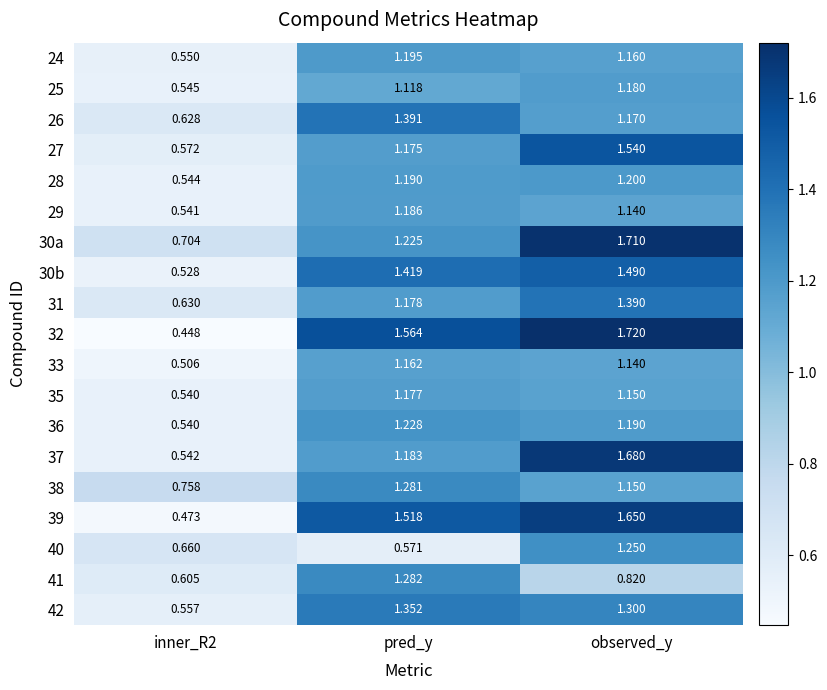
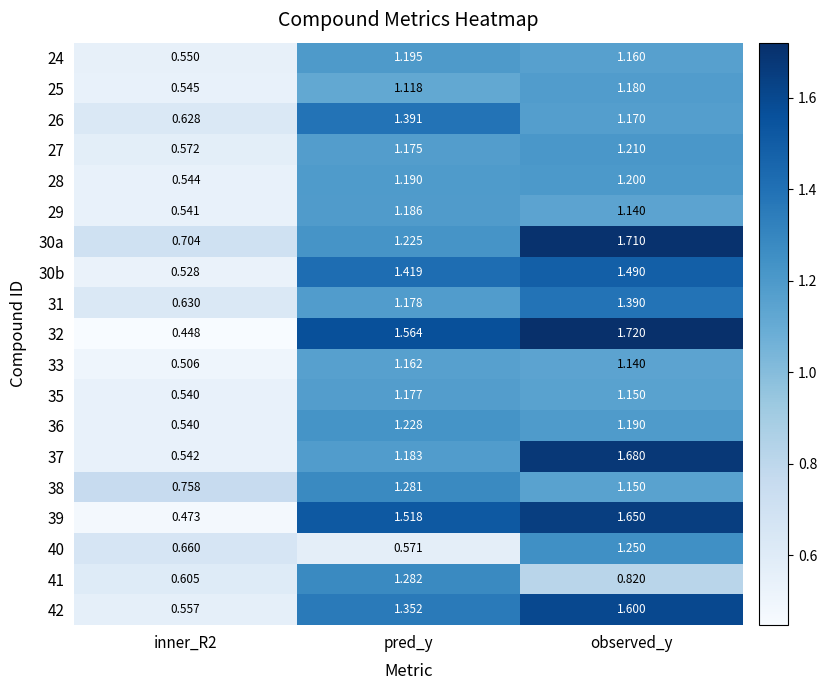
  {
    "24": {
      "inner_R2": 0.550,
      "pred_y": 1.195,
      "observed_y": 1.160
    },
    "25": {
      "inner_R2": 0.545,
      "pred_y": 1.118,
      "observed_y": 1.180
    },
    "26": {
      "inner_R2": 0.628,
      "pred_y": 1.391,
      "observed_y": 1.170
    },
    "27": {
      "inner_R2": 0.572,
      "pred_y": 1.175,
-     "observed_y": 1.540
+     "observed_y": 1.210
    },
    "28": {
      "inner_R2": 0.544,
      "pred_y": 1.190,
      "observed_y": 1.200
    },
    "29": {
      "inner_R2": 0.541,
      "pred_y": 1.186,
      "observed_y": 1.140
    },
    "30a": {
      "inner_R2": 0.704,
      "pred_y": 1.225,
      "observed_y": 1.710
    },
    "30b": {
      "inner_R2": 0.528,
      "pred_y": 1.419,
      "observed_y": 1.490
    },
    "31": {
      "inner_R2": 0.630,
      "pred_y": 1.178,
      "observed_y": 1.390
    },
    "32": {
      "inner_R2": 0.448,
      "pred_y": 1.564,
      "observed_y": 1.720
    },
    "33": {
      "inner_R2": 0.506,
      "pred_y": 1.162,
      "observed_y": 1.140
    },
    "35": {
      "inner_R2": 0.540,
      "pred_y": 1.177,
      "observed_y": 1.150
    },
    "36": {
      "inner_R2": 0.540,
      "pred_y": 1.228,
      "observed_y": 1.190
    },
    "37": {
      "inner_R2": 0.542,
      "pred_y": 1.183,
      "observed_y": 1.680
    },
    "38": {
      "inner_R2": 0.758,
      "pred_y": 1.281,
      "observed_y": 1.150
    },
    "39": {
      "inner_R2": 0.473,
      "pred_y": 1.518,
      "observed_y": 1.650
    },
    "40": {
      "inner_R2": 0.660,
      "pred_y": 0.571,
      "observed_y": 1.250
    },
    "41": {
      "inner_R2": 0.605,
      "pred_y": 1.282,
      "observed_y": 0.820
    },
    "42": {
      "inner_R2": 0.557,
      "pred_y": 1.352,
-     "observed_y": 1.300
+     "observed_y": 1.600
    }
  }
